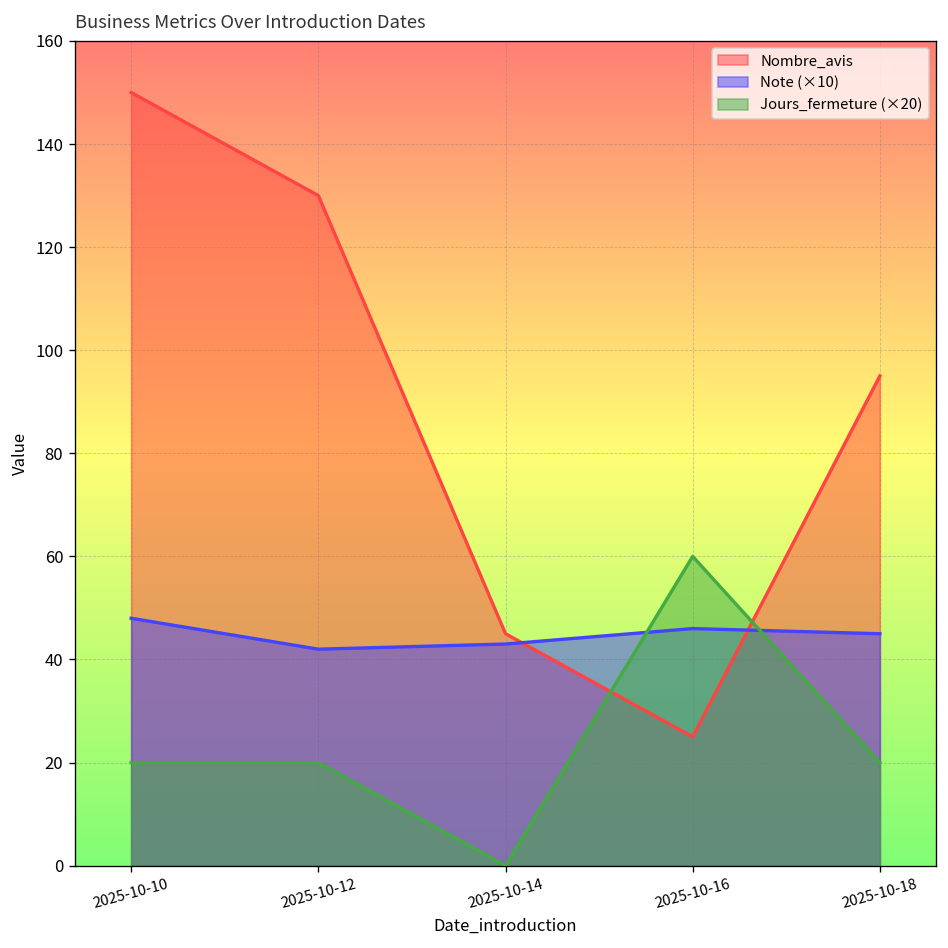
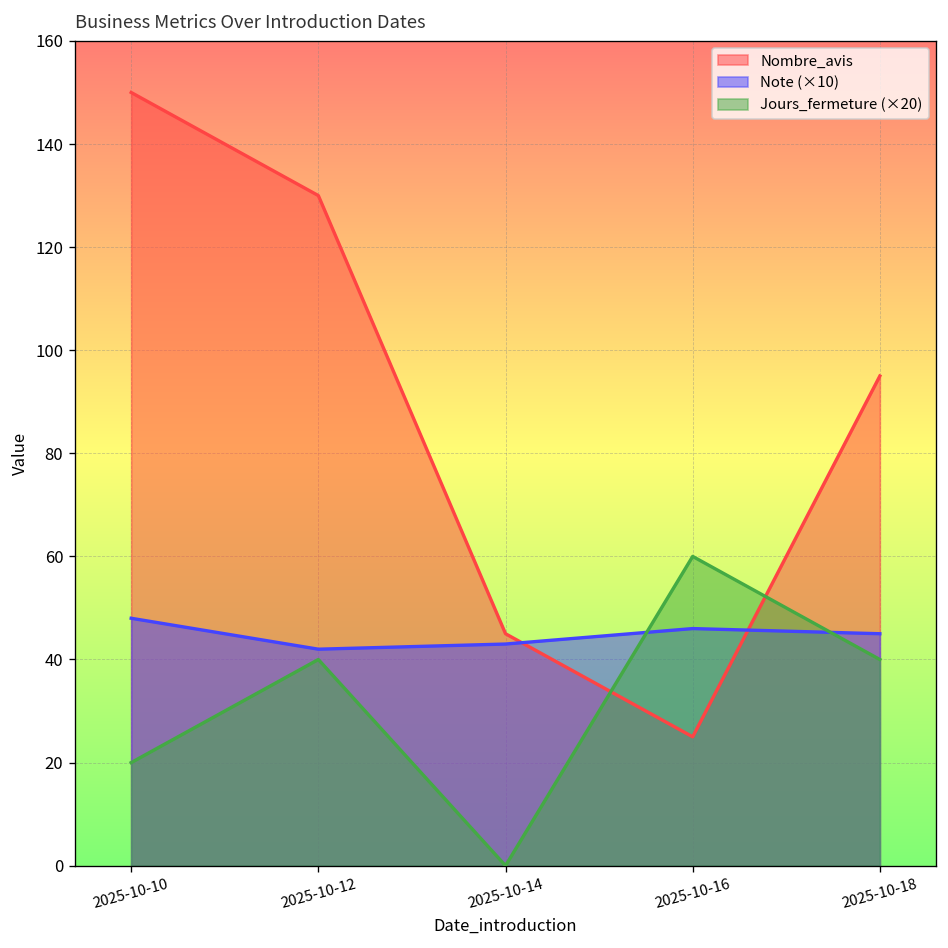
  {
    "Nombre_avis": {
      "2025-10-10": 150,
      "2025-10-12": 130,
      "2025-10-14": 45,
      "2025-10-16": 25,
      "2025-10-18": 95
    },
    "Note (×10)": {
      "2025-10-10": 48,
      "2025-10-12": 42,
      "2025-10-14": 43,
      "2025-10-16": 46,
      "2025-10-18": 45
    },
    "Jours_fermeture (×20)": {
      "2025-10-10": 20,
-     "2025-10-12": 20,
+     "2025-10-12": 40,
      "2025-10-14": 0,
      "2025-10-16": 60,
-     "2025-10-18": 20
+     "2025-10-18": 40
    }
  }
